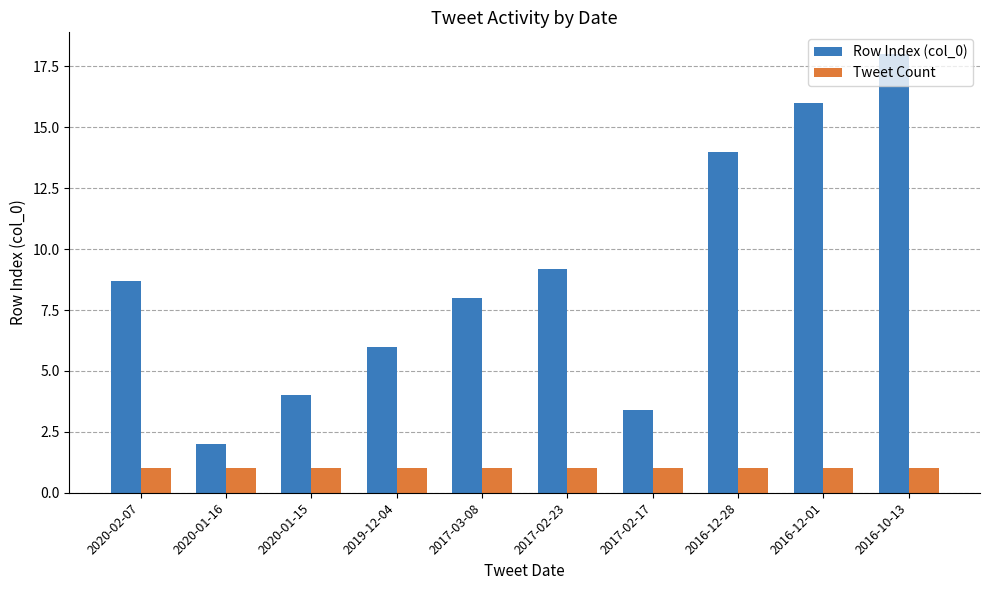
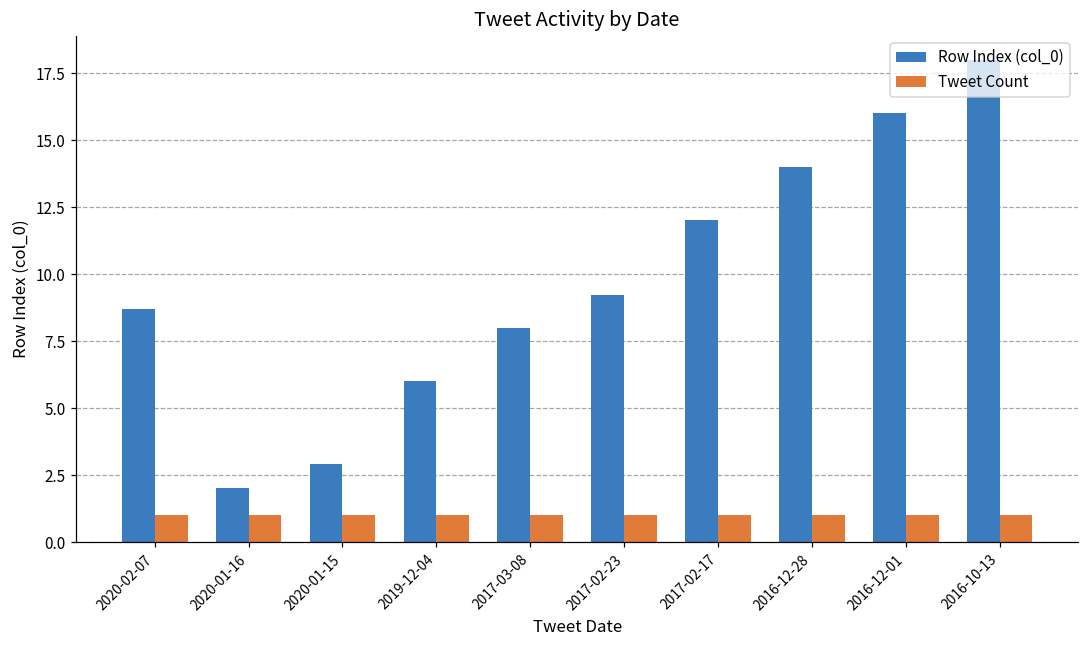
  {
    "Row Index (col_0)": {
      "2020-02-07": 8.7,
      "2020-01-16": 2.0,
-     "2020-01-15": 4.0,
+     "2020-01-15": 2.9,
      "2019-12-04": 6.0,
      "2017-03-08": 8.0,
      "2017-02-23": 9.2,
-     "2017-02-17": 3.4,
+     "2017-02-17": 12.0,
      "2016-12-28": 14.0,
      "2016-12-01": 16.0
    },
    "Tweet Count": {
      "2020-02-07": 1.0,
      "2020-01-16": 1.0,
      "2020-01-15": 1.0,
      "2019-12-04": 1.0,
      "2017-03-08": 1.0,
      "2017-02-23": 1.0,
      "2017-02-17": 1.0,
      "2016-12-28": 1.0,
      "2016-12-01": 1.0,
      "2016-10-13": 1.0
    }
  }
